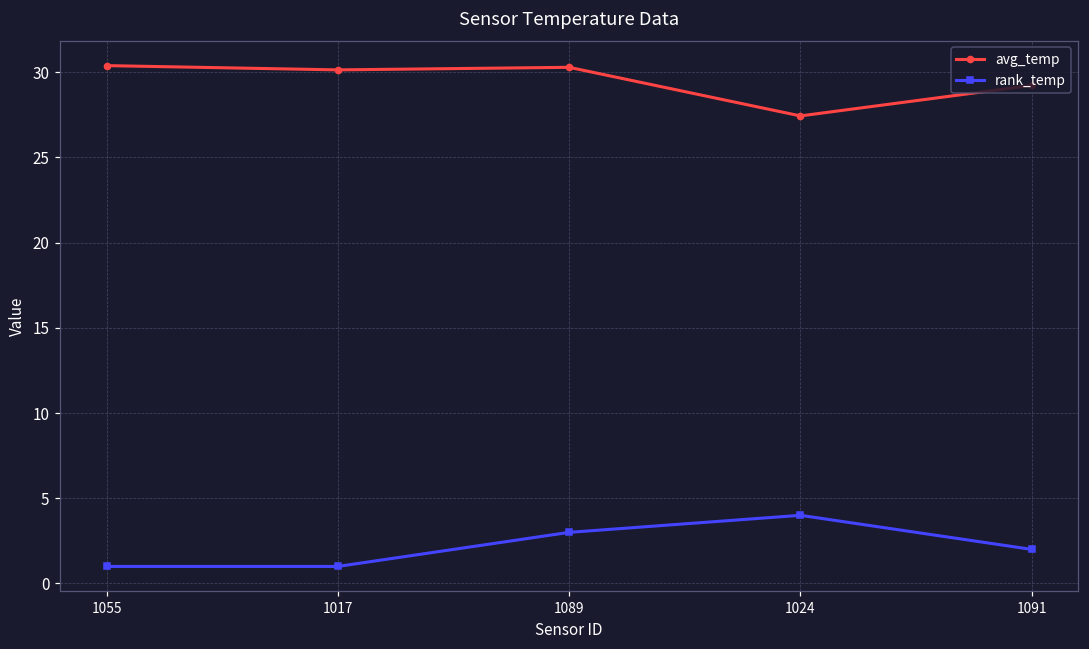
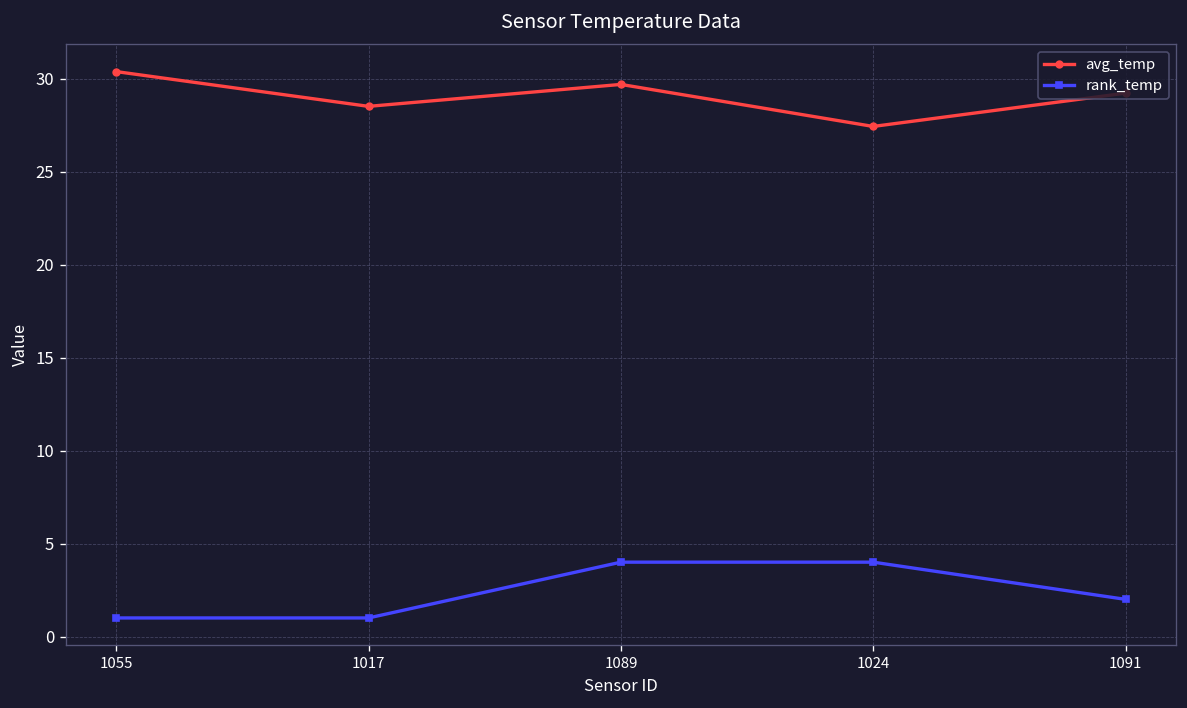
  {
    "avg_temp": {
      "1055": 30.4,
-     "1017": 30.1,
-     "1089": 30.3,
+     "1017": 28.5,
+     "1089": 29.7,
      "1024": 27.4
    },
    "rank_temp": {
      "1055": 1,
      "1017": 1,
-     "1089": 3,
+     "1089": 4,
      "1024": 4,
      "1091": 2
    }
  }
